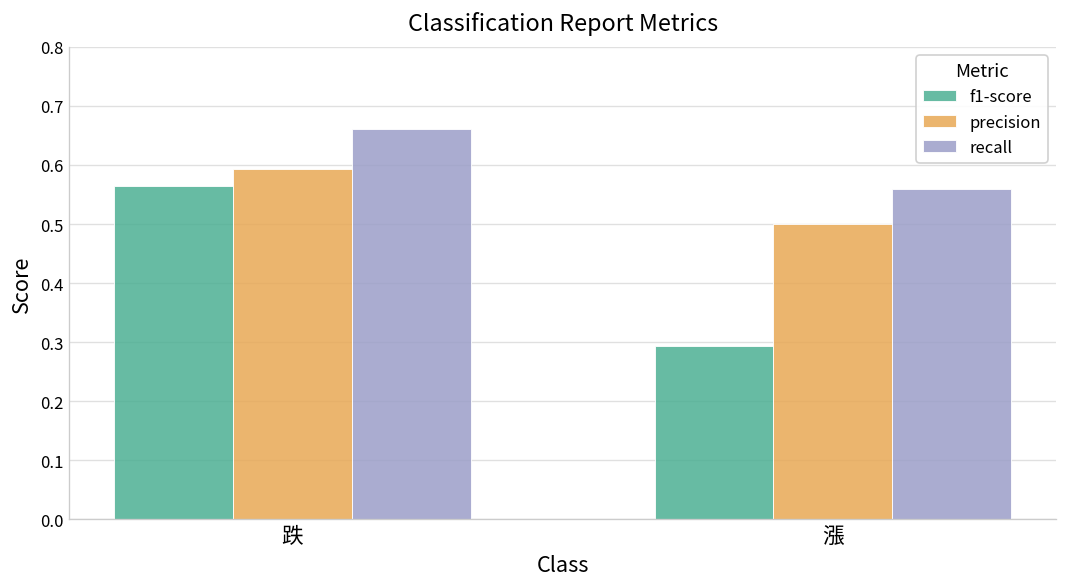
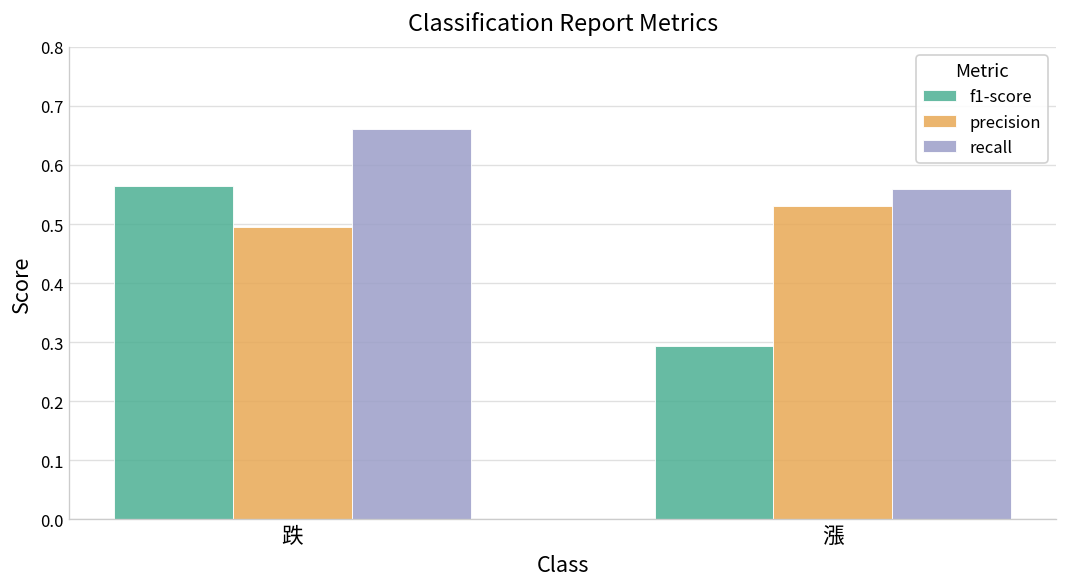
  {
    "f1-score": {
      "跌": 0.56,
      "漲": 0.29
    },
    "precision": {
-     "跌": 0.59,
-     "漲": 0.50
+     "跌": 0.50,
+     "漲": 0.53
    },
    "recall": {
      "跌": 0.66,
      "漲": 0.56
    }
  }
